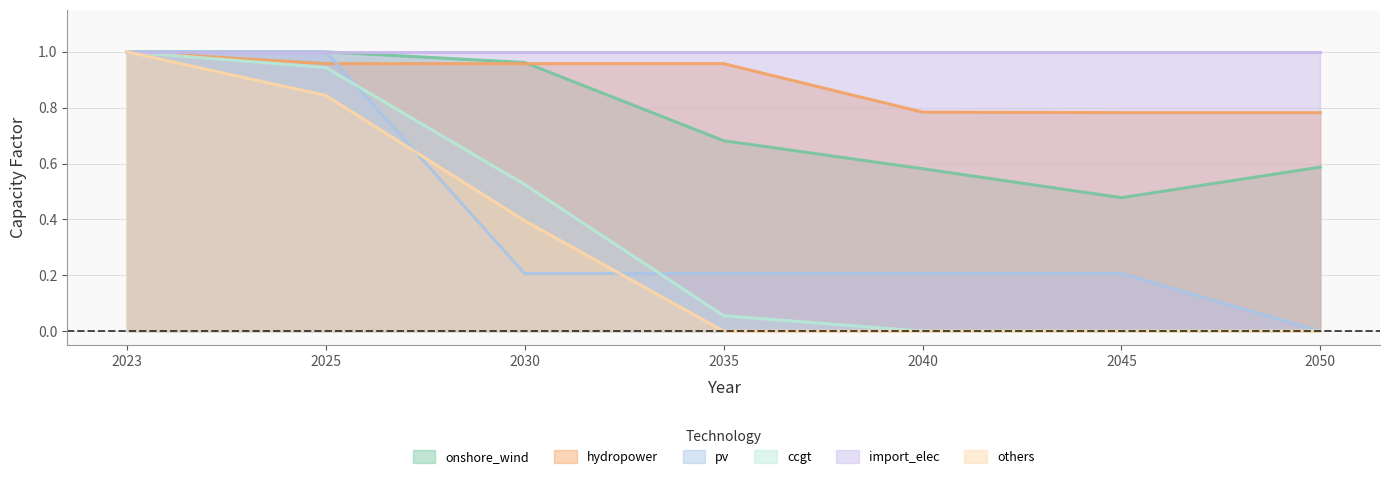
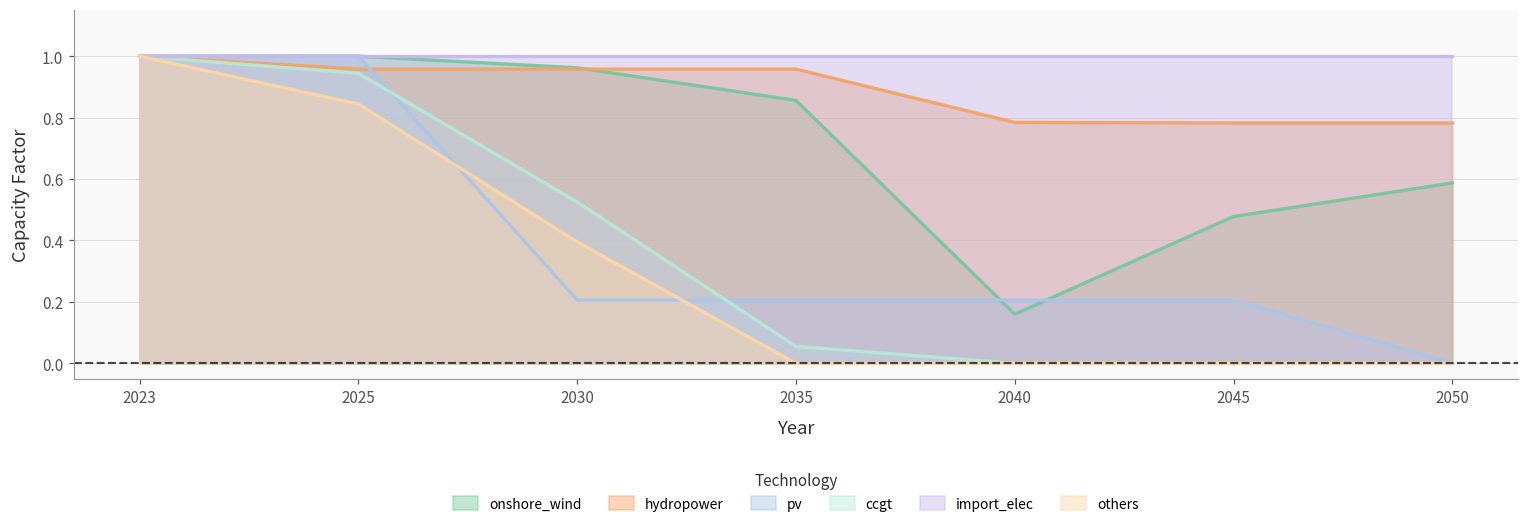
  {
    "onshore_wind": {
-     "2035": 0.68,
-     "2040": 0.58,
+     "2035": 0.86,
+     "2040": 0.16,
      "2045": 0.48,
      "2050": 0.59
    }
  }
